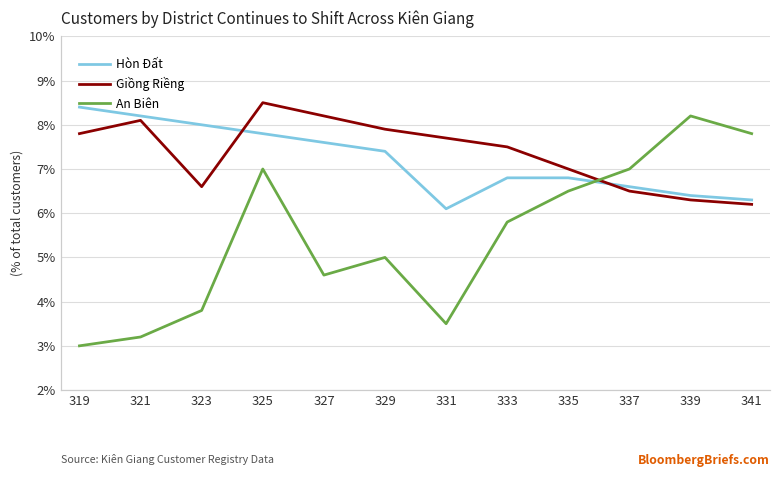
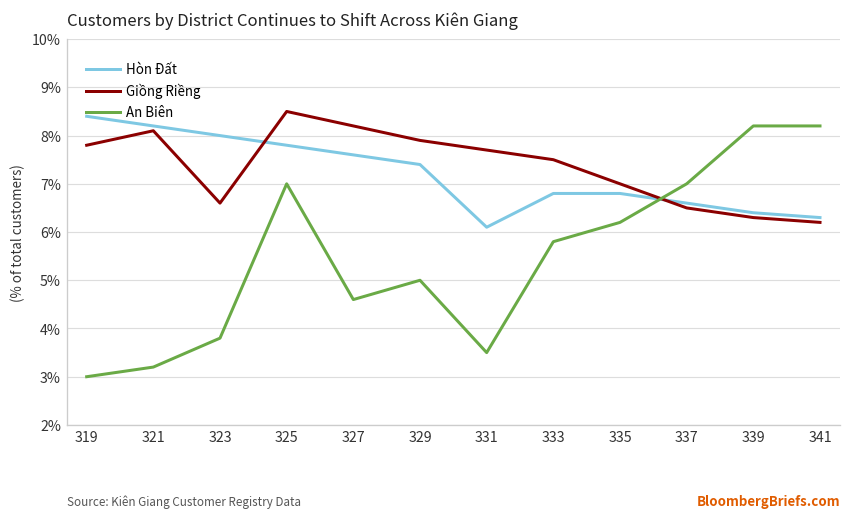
  {
    "Hòn Đất": {
      "319": "8.4%",
      "321": "8.2%",
      "323": "8.0%",
      "325": "7.8%",
      "327": "7.6%",
      "329": "7.4%",
      "331": "6.1%",
      "333": "6.8%",
      "335": "6.8%",
      "337": "6.6%",
      "339": "6.4%",
      "341": "6.3%"
    },
    "Giồng Riềng": {
      "319": "7.8%",
      "321": "8.1%",
      "323": "6.6%",
      "325": "8.5%",
      "327": "8.2%",
      "329": "7.9%",
      "331": "7.7%",
      "333": "7.5%",
      "335": "7.0%",
      "337": "6.5%",
      "339": "6.3%",
      "341": "6.2%"
    },
    "An Biên": {
      "319": "3.0%",
      "321": "3.2%",
      "323": "3.8%",
      "325": "7.0%",
      "327": "4.6%",
      "329": "5.0%",
      "331": "3.5%",
      "333": "5.8%",
-     "335": "6.5%",
+     "335": "6.2%",
      "337": "7.0%",
      "339": "8.2%",
-     "341": "7.8%"
+     "341": "8.2%"
    }
  }
